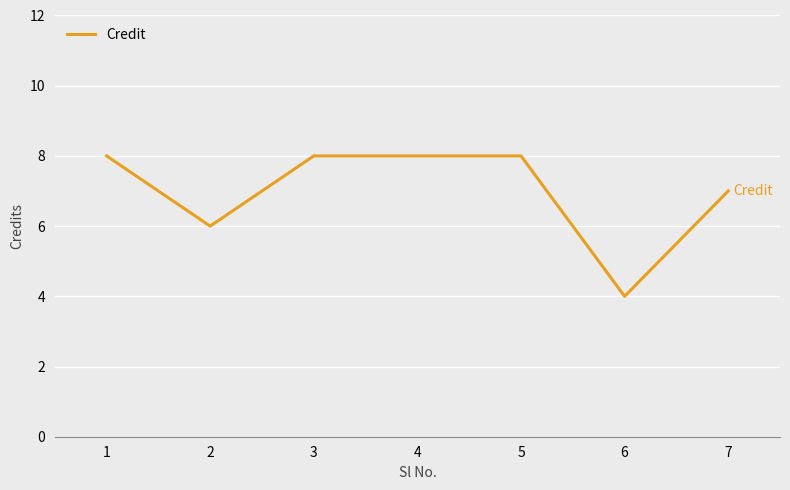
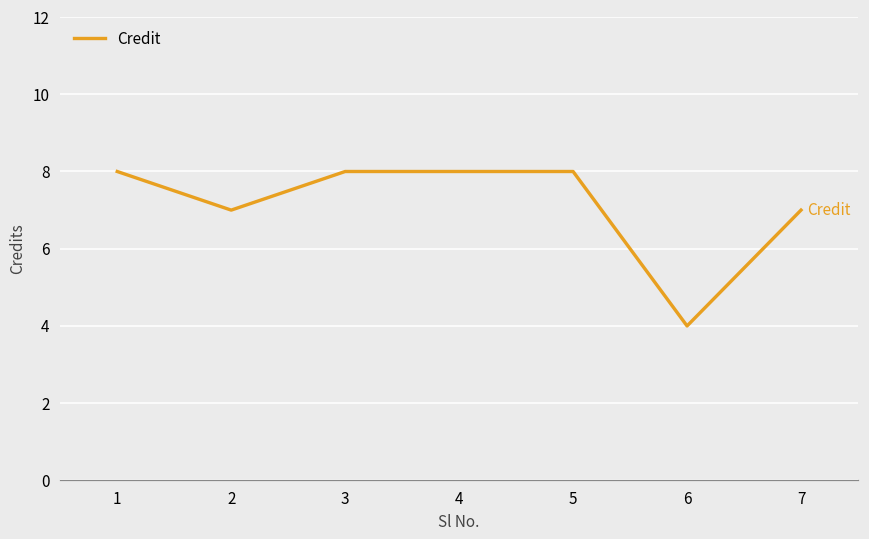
  {
    "1": 8,
-   "2": 6,
+   "2": 7,
    "3": 8,
    "4": 8,
    "5": 8,
    "6": 4,
    "7": 7
  }
